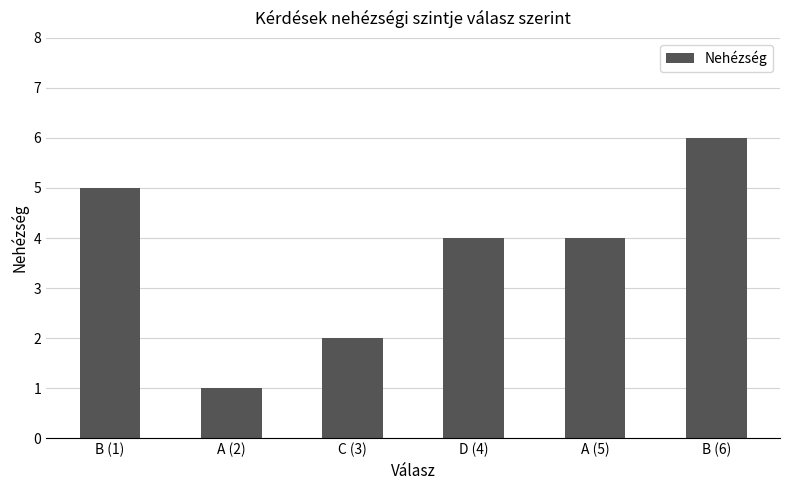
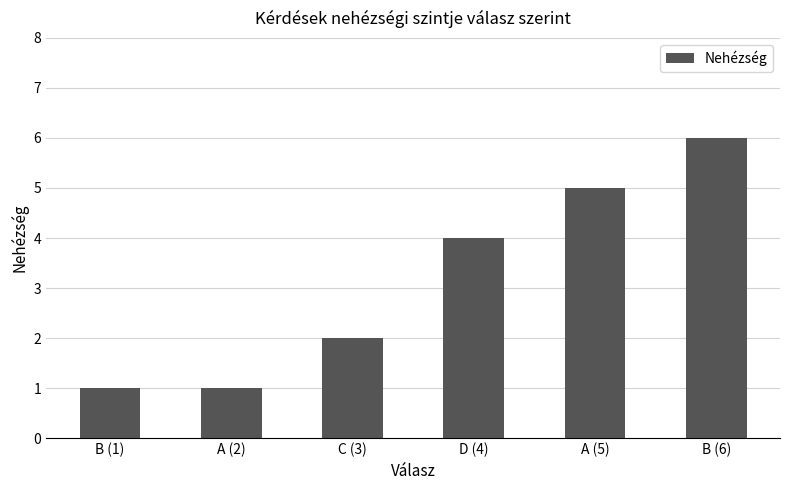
  {
-   "B (1)": 5,
+   "B (1)": 1,
    "A (2)": 1,
    "C (3)": 2,
    "D (4)": 4,
-   "A (5)": 4,
+   "A (5)": 5,
    "B (6)": 6
  }
